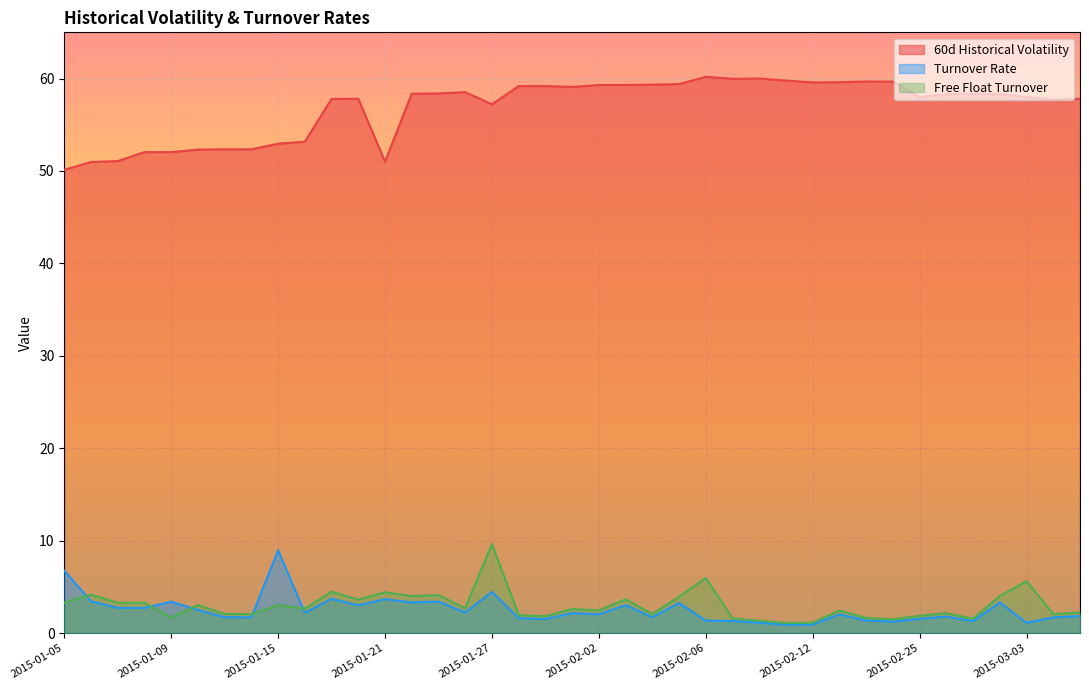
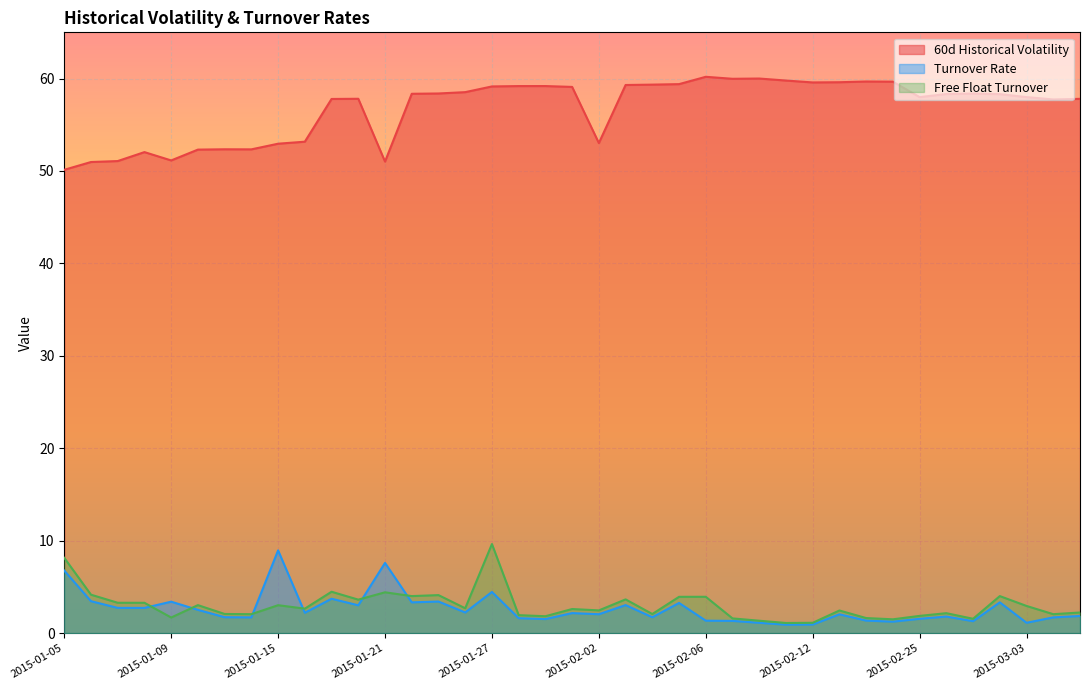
  {
    "60d Historical Volatility": {
      "2015-01-05": 50,
-     "2015-01-09": 52,
+     "2015-01-09": 51,
      "2015-01-15": 53,
      "2015-01-21": 51,
-     "2015-01-27": 57,
-     "2015-02-02": 59,
+     "2015-01-27": 59,
+     "2015-02-02": 53,
      "2015-02-06": 60,
      "2015-02-12": 60
    },
    "Turnover Rate": {
      "2015-01-05": 7,
      "2015-01-09": 3,
      "2015-01-15": 9,
-     "2015-01-21": 4,
+     "2015-01-21": 8,
      "2015-01-27": 4,
      "2015-02-02": 2,
      "2015-02-06": 1,
      "2015-02-25": 2,
      "2015-03-03": 1
    },
    "Free Float Turnover": {
-     "2015-01-05": 3,
+     "2015-01-05": 8,
      "2015-01-09": 2,
      "2015-01-15": 3,
      "2015-01-21": 4,
      "2015-01-27": 10,
      "2015-02-02": 2,
-     "2015-02-06": 6,
+     "2015-02-06": 4,
      "2015-02-25": 2,
-     "2015-03-03": 6
+     "2015-03-03": 3
    }
  }
